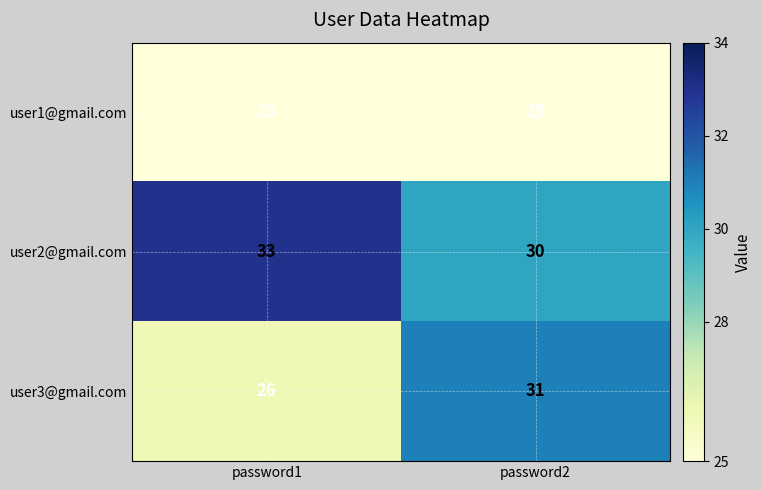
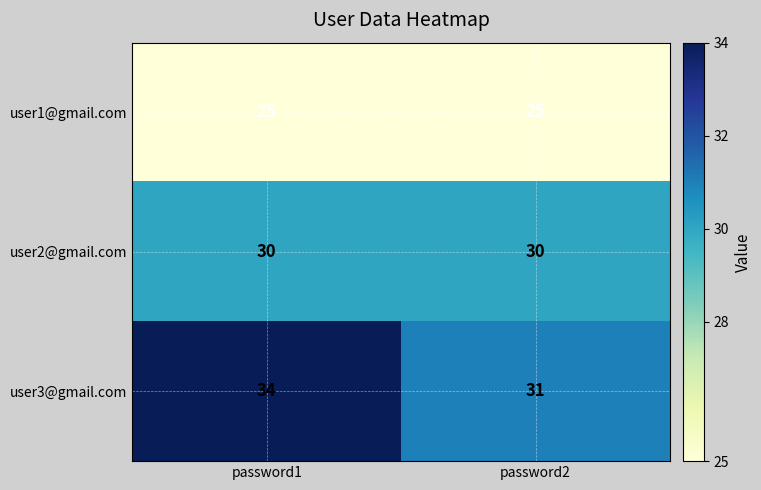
  {
    "user2@gmail.com": {
-     "password1": 33,
+     "password1": 30,
      "password2": 30
    },
    "user3@gmail.com": {
-     "password1": 26,
+     "password1": 34,
      "password2": 31
    }
  }
